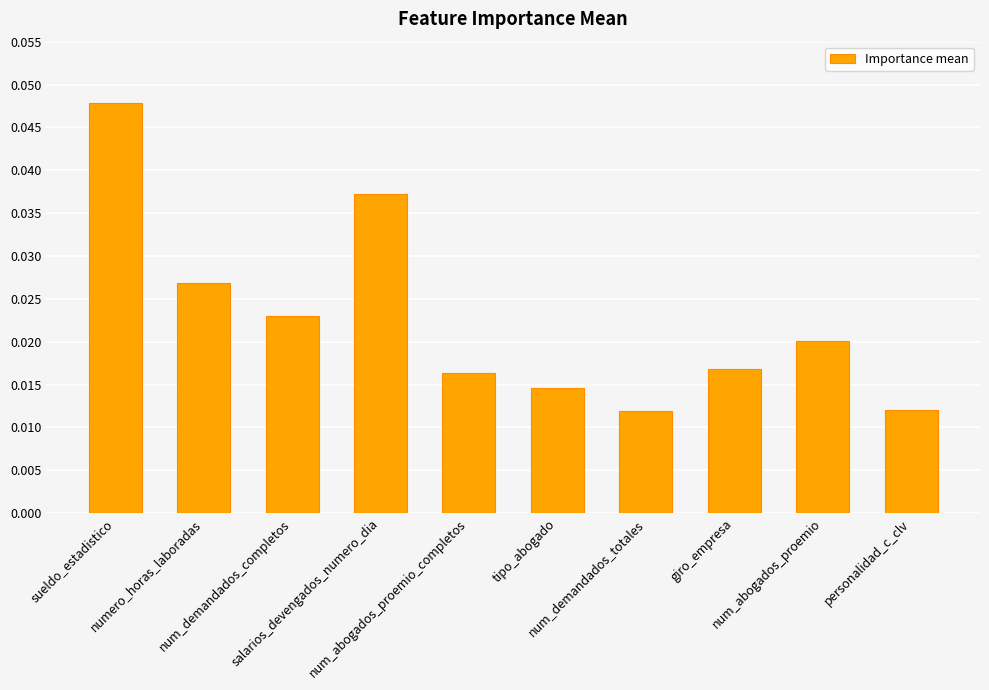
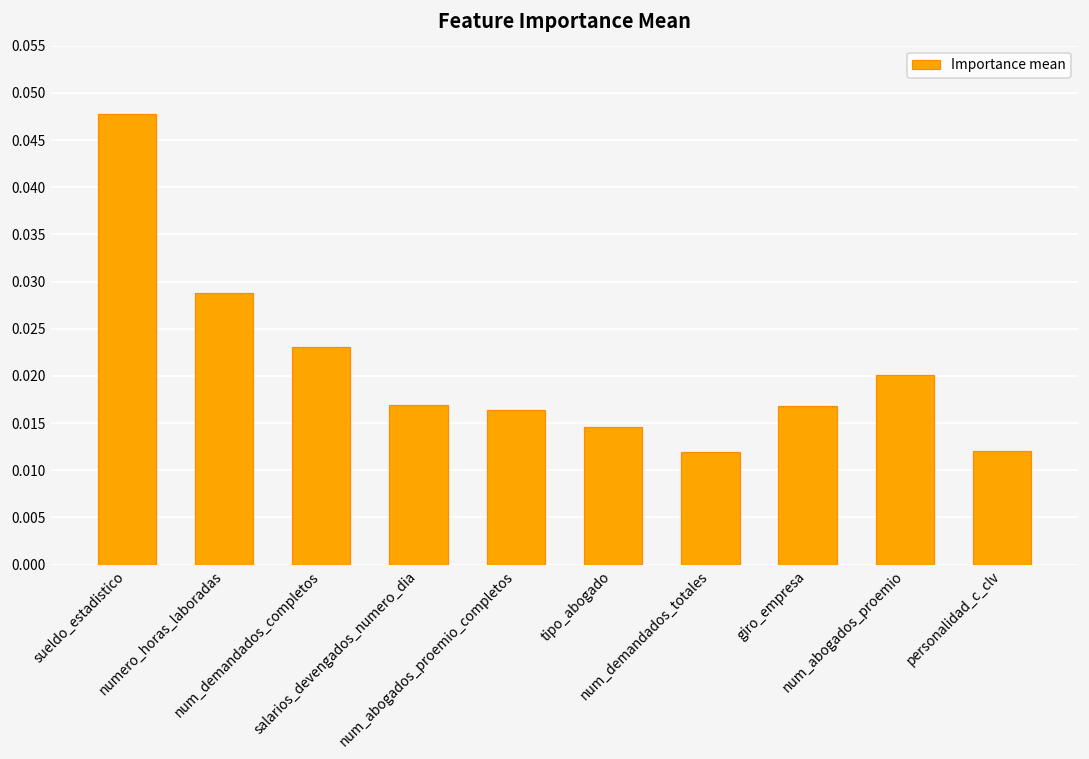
  {
    "sueldo_estadistico": 0.048,
-   "numero_horas_laboradas": 0.027,
+   "numero_horas_laboradas": 0.029,
    "num_demandados_completos": 0.023,
-   "salarios_devengados_numero_dia": 0.037,
+   "salarios_devengados_numero_dia": 0.017,
    "num_abogados_proemio_completos": 0.016,
    "tipo_abogado": 0.015,
    "num_demandados_totales": 0.012,
    "giro_empresa": 0.017,
    "num_abogados_proemio": 0.020,
    "personalidad_c_clv": 0.012
  }
